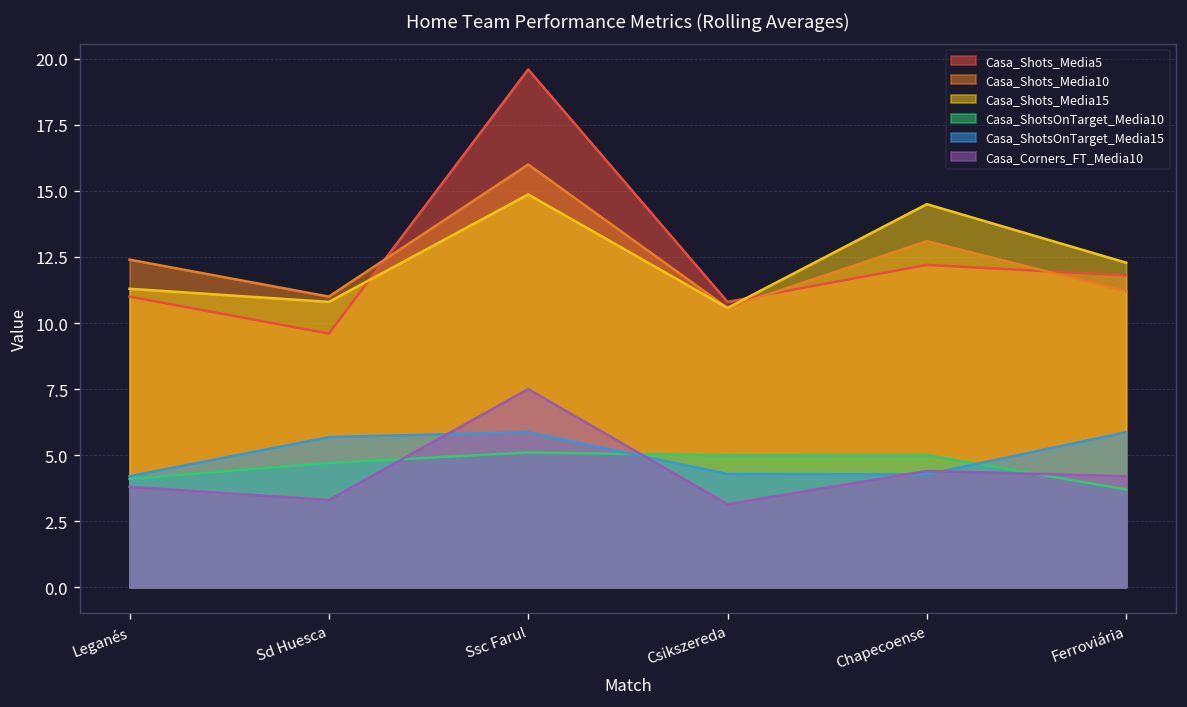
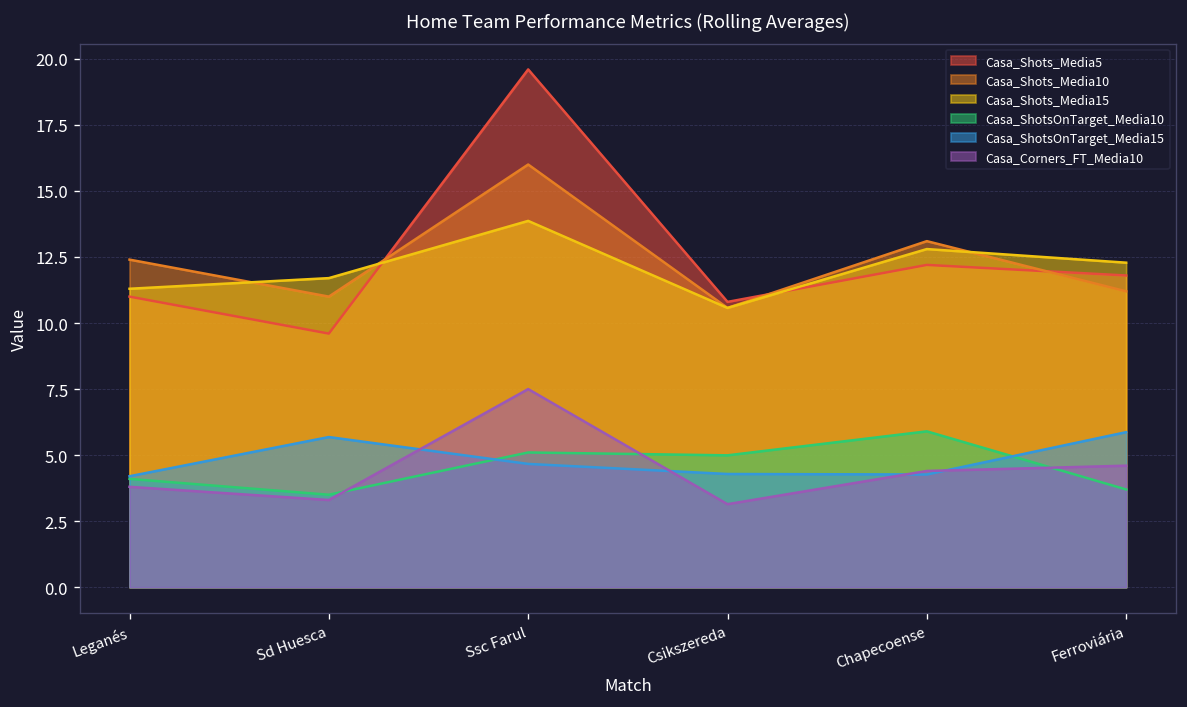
  {
    "Casa_Shots_Media15": {
      "Leganés": 11.3,
-     "Sd Huesca": 10.8,
-     "Ssc Farul": 14.9,
-     "Chapecoense": 14.5,
+     "Sd Huesca": 11.7,
+     "Ssc Farul": 13.9,
+     "Chapecoense": 12.8,
      "Ferroviária": 12.3
    },
    "Casa_ShotsOnTarget_Media10": {
-     "Sd Huesca": 4.7,
+     "Sd Huesca": 3.5,
      "Ssc Farul": 5.1,
      "Csikszereda": 5.0,
-     "Chapecoense": 5.0,
+     "Chapecoense": 5.9,
      "Ferroviária": 3.7
    },
    "Casa_ShotsOnTarget_Media15": {
      "Sd Huesca": 5.7,
-     "Ssc Farul": 5.9,
+     "Ssc Farul": 4.7,
      "Csikszereda": 4.3,
      "Chapecoense": 4.3,
      "Ferroviária": 5.9
    },
    "Casa_Corners_FT_Media10": {
      "Leganés": 3.8,
      "Sd Huesca": 3.3,
      "Ssc Farul": 7.5,
      "Csikszereda": 3.1,
      "Chapecoense": 4.4,
-     "Ferroviária": 4.2
+     "Ferroviária": 4.6
    }
  }
